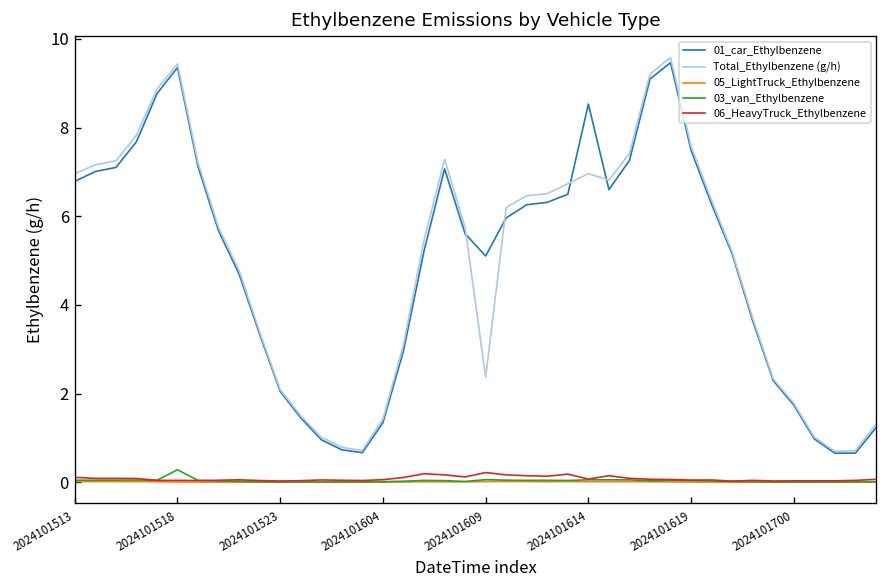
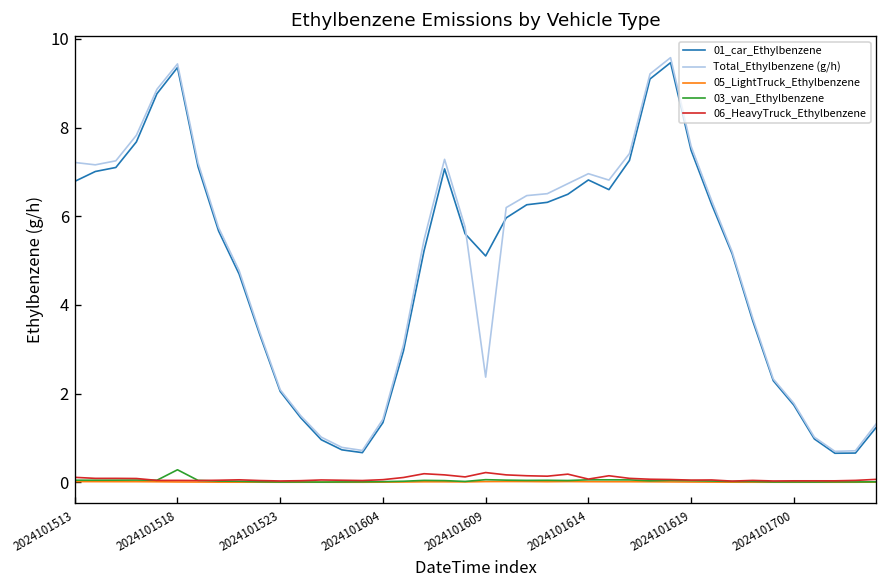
  {
    "01_car_Ethylbenzene": {
      "2024101513": 6.8,
      "2024101518": 9.4,
      "2024101604": 1.3,
      "2024101609": 5.1,
-     "2024101614": 8.5,
+     "2024101614": 6.8,
      "2024101619": 7.5
    },
    "Total_Ethylbenzene (g/h)": {
-     "2024101513": 7.0,
+     "2024101513": 7.2,
      "2024101518": 9.4,
      "2024101604": 1.4,
      "2024101609": 2.4,
      "2024101614": 7.0,
      "2024101619": 7.6
    },
    "03_van_Ethylbenzene": {
      "2024101518": 0.3
    },
    "06_HeavyTruck_Ethylbenzene": {
      "2024101609": 0.2
    }
  }
